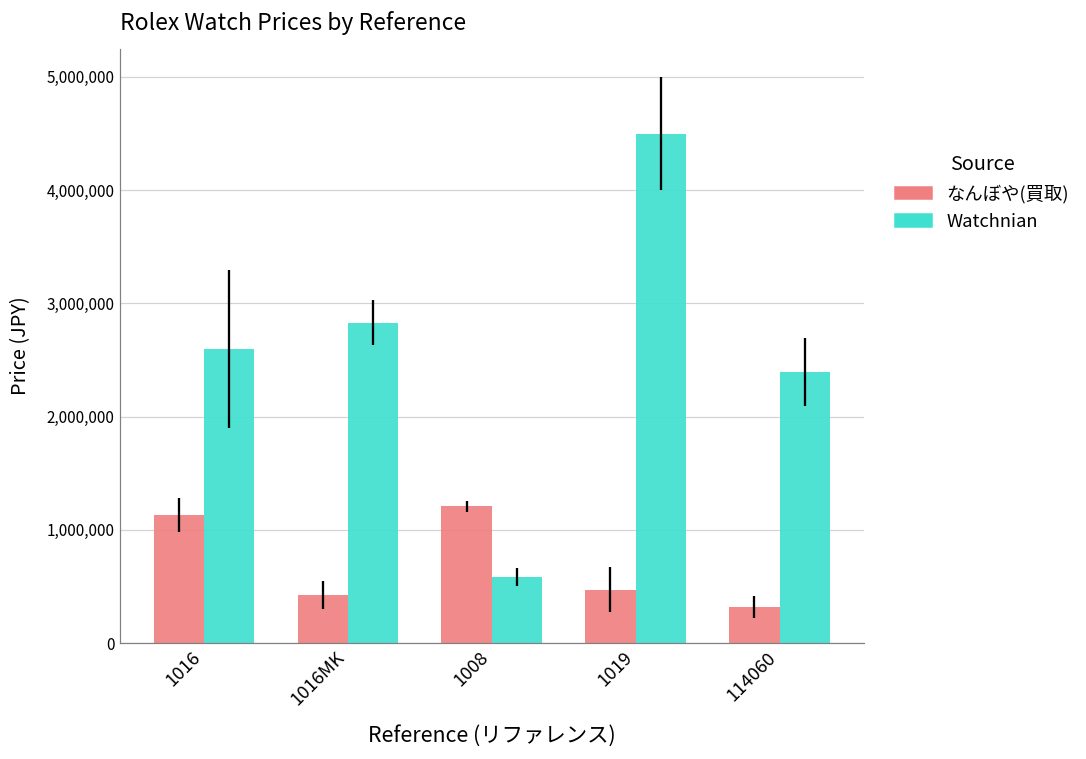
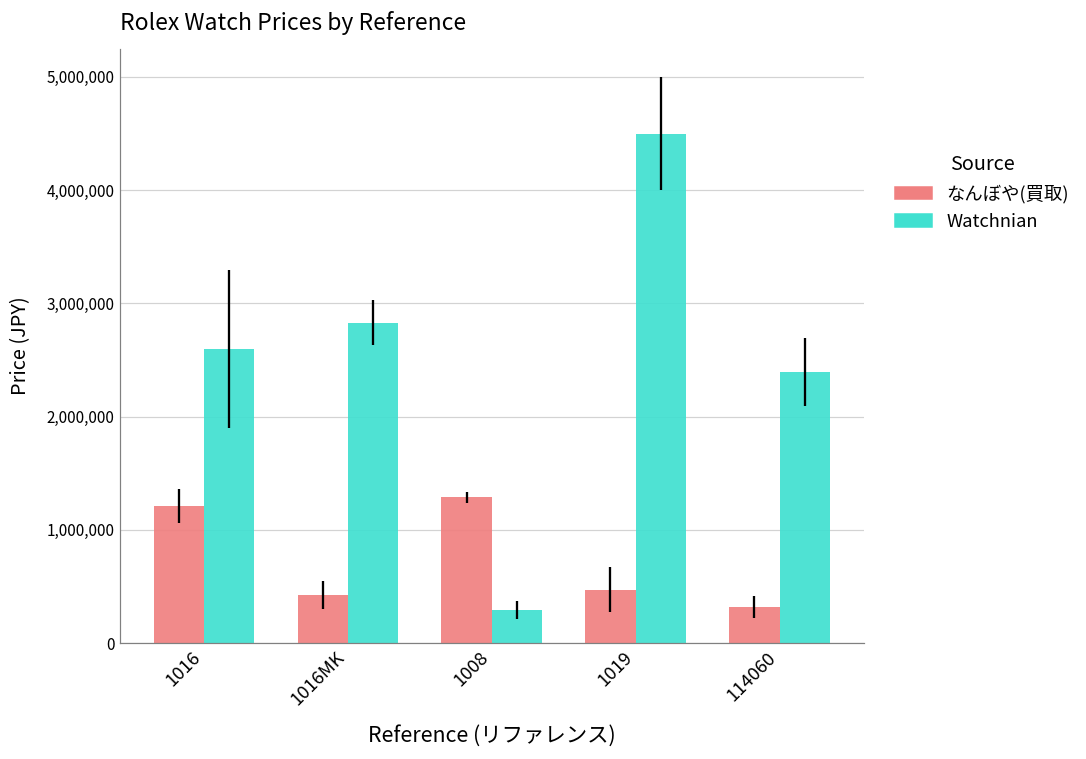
  {
    "なんぼや(買取)": {
-     "1016": "1,130,000",
+     "1016": "1,220,000",
      "1016MK": "430,000",
-     "1008": "1,210,000",
+     "1008": "1,290,000",
      "1019": "470,000",
      "114060": "320,000"
    },
    "Watchnian": {
      "1016": "2,600,000",
      "1016MK": "2,830,000",
-     "1008": "590,000",
+     "1008": "290,000",
      "1019": "4,500,000",
      "114060": "2,400,000"
    }
  }
